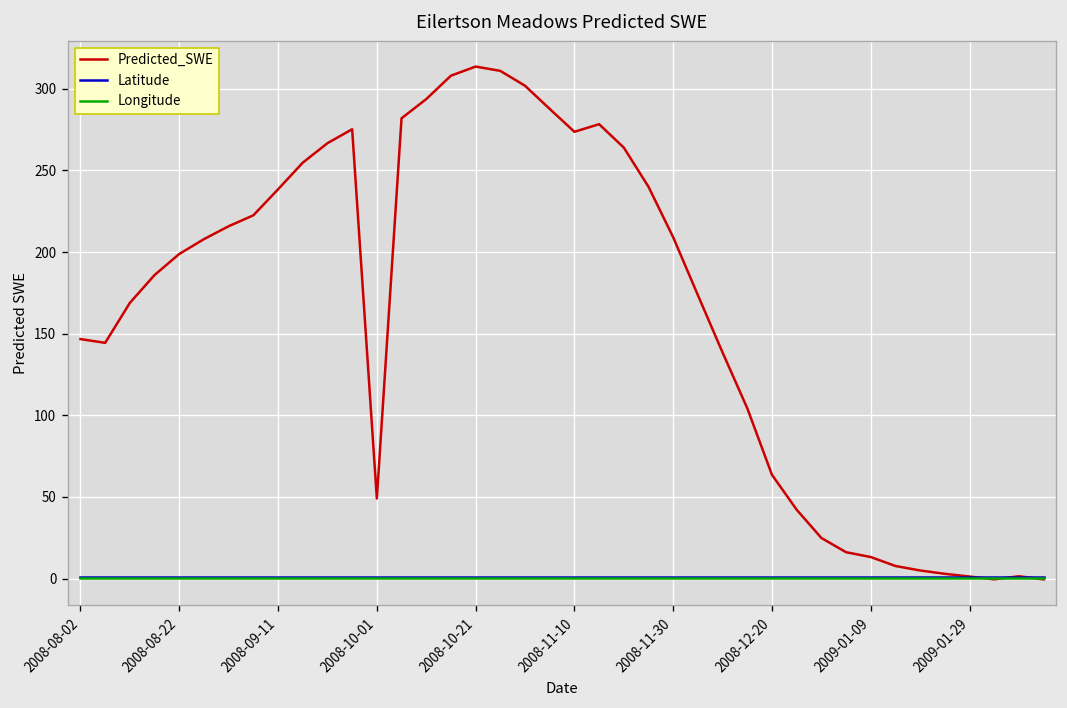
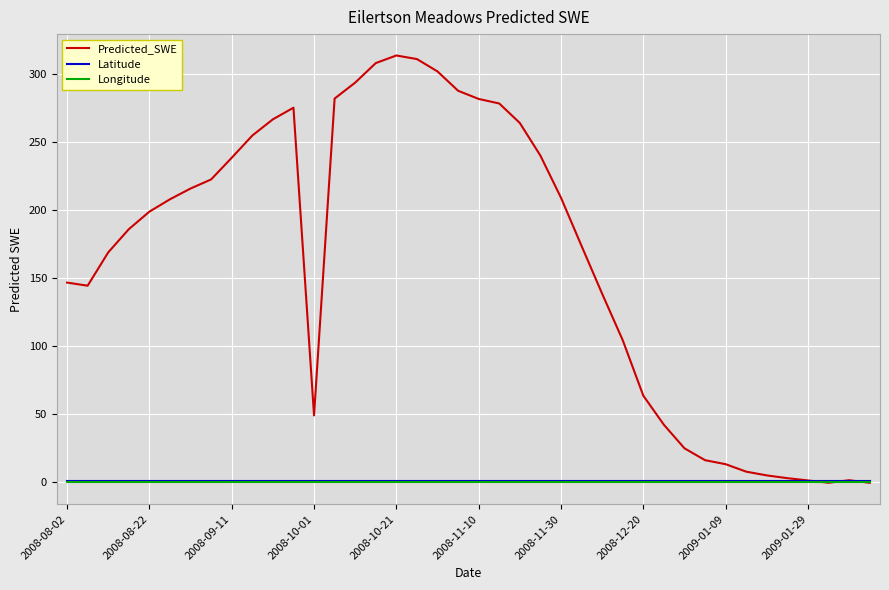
  {
    "Predicted_SWE": {
      "2008-08-02": 147,
      "2008-08-22": 199,
      "2008-09-11": 238,
      "2008-10-01": 49,
      "2008-10-21": 314,
-     "2008-11-10": 274,
+     "2008-11-10": 282,
      "2008-11-30": 209,
      "2008-12-20": 64,
      "2009-01-09": 13
    }
  }
